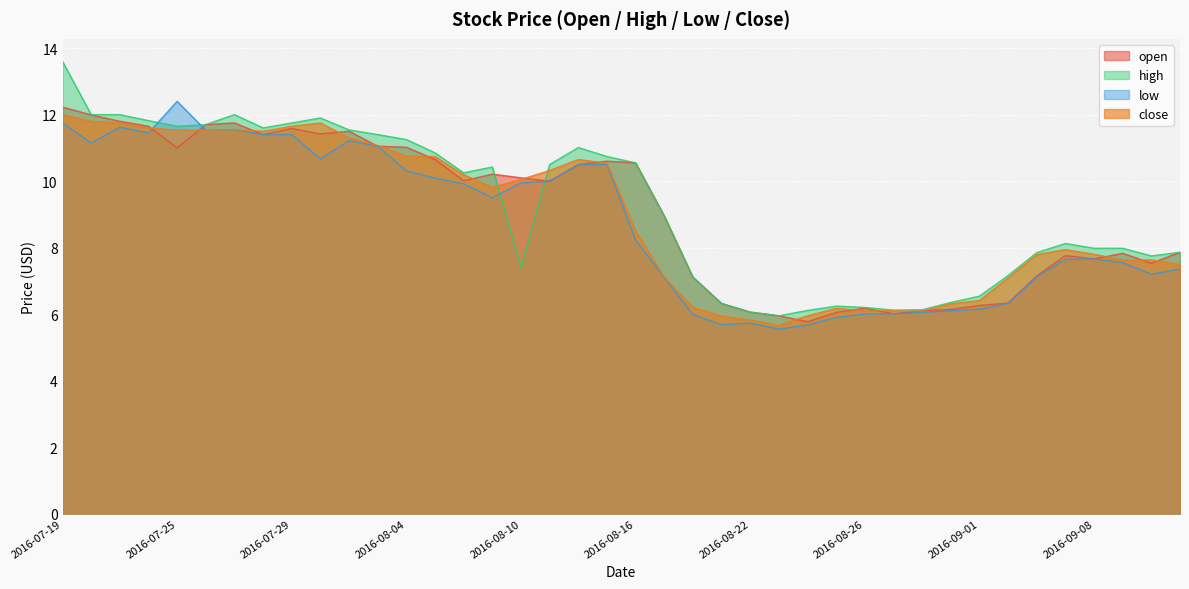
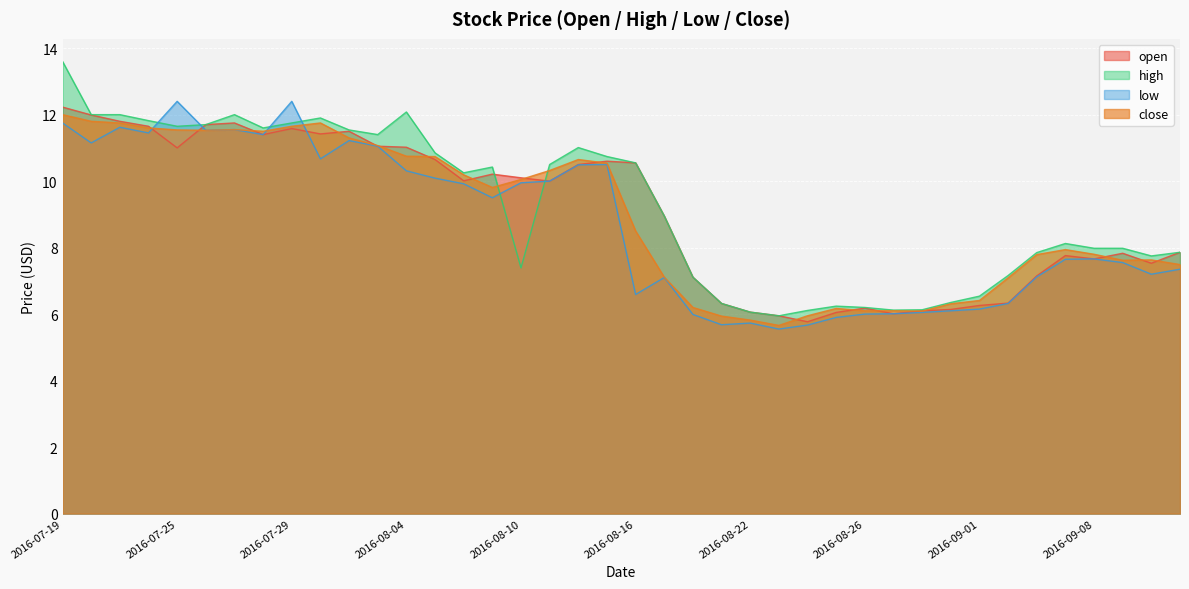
  {
    "high": {
      "2016-07-19": 13.6,
      "2016-07-25": 11.7,
      "2016-07-29": 11.8,
-     "2016-08-04": 11.3,
+     "2016-08-04": 12.1,
      "2016-08-10": 7.4,
      "2016-09-01": 6.5,
      "2016-09-08": 8.0
    },
    "low": {
      "2016-07-19": 11.8,
      "2016-07-25": 12.4,
-     "2016-07-29": 11.4,
+     "2016-07-29": 12.4,
      "2016-08-04": 10.3,
      "2016-08-10": 10.0,
-     "2016-08-16": 8.2,
+     "2016-08-16": 6.6,
      "2016-08-22": 5.7,
      "2016-08-26": 6.0,
      "2016-09-01": 6.2
    }
  }
